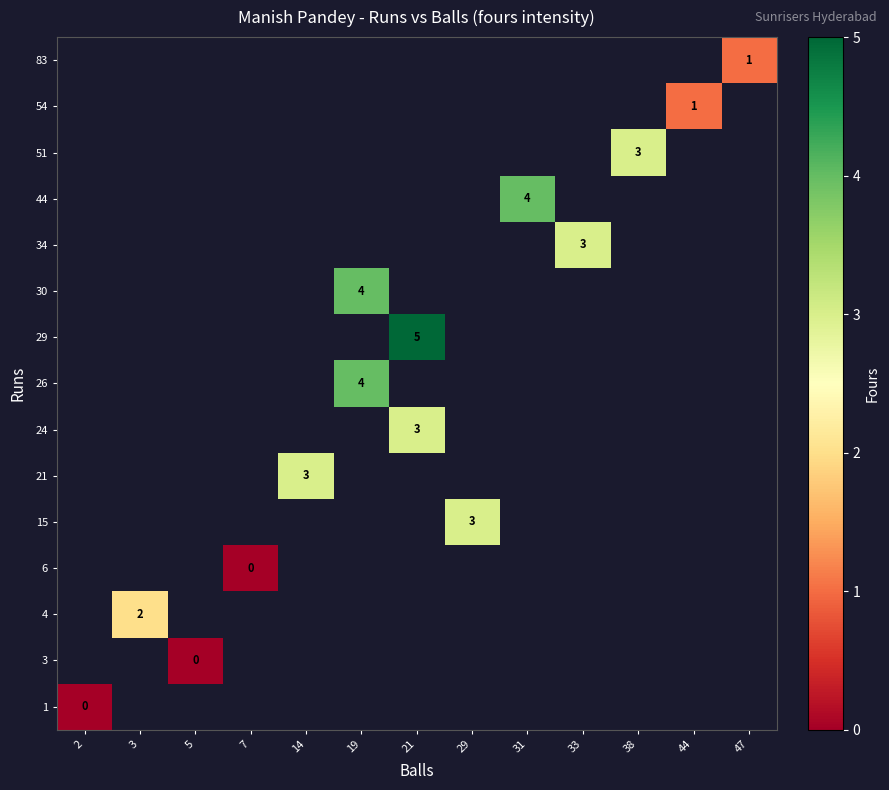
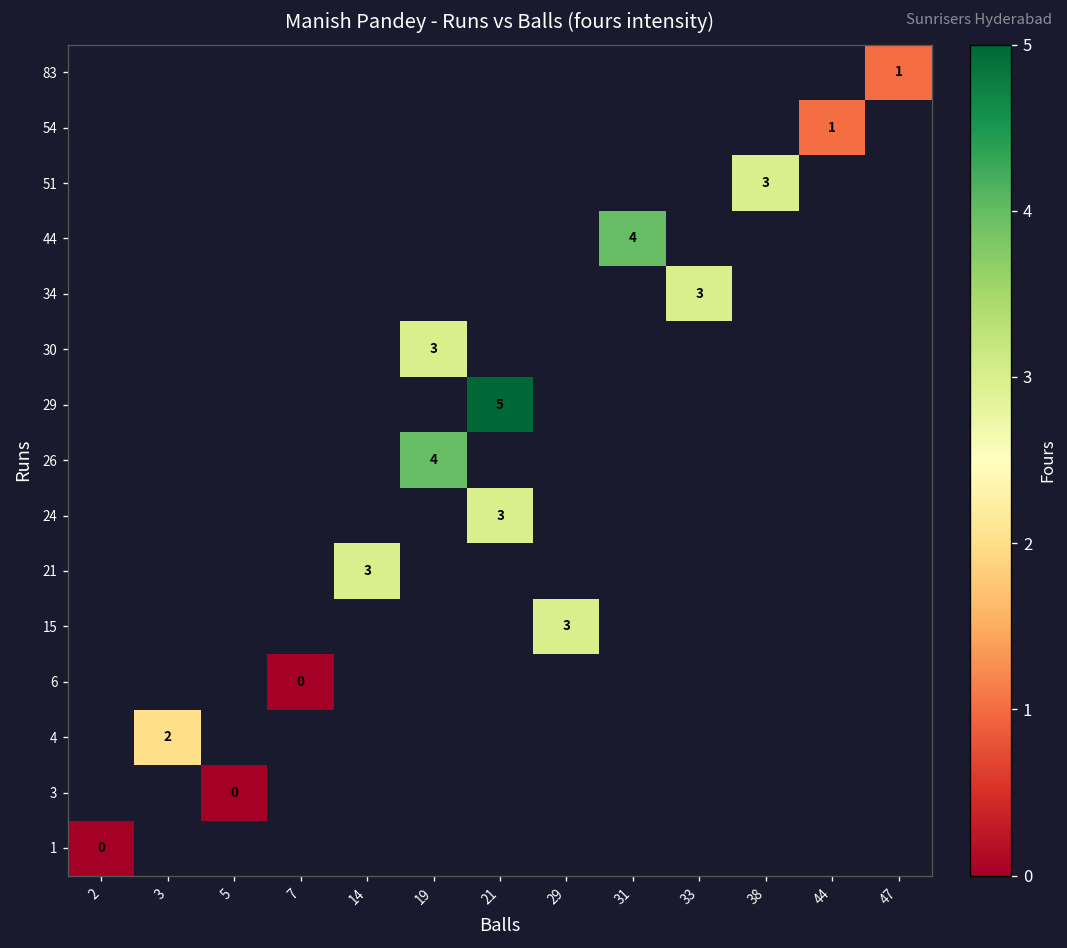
  {
    "83": {
      "47": 1
    },
    "54": {
      "44": 1
    },
    "51": {
      "38": 3
    },
    "44": {
      "31": 4
    },
    "34": {
      "33": 3
    },
    "30": {
-     "19": 4
+     "19": 3
    },
    "29": {
      "21": 5
    },
    "26": {
      "19": 4
    },
    "24": {
      "21": 3
    },
    "21": {
      "14": 3
    },
    "15": {
      "29": 3
    },
    "6": {
      "7": 0
    },
    "4": {
      "3": 2
    },
    "3": {
      "5": 0
    },
    "1": {
      "2": 0
    }
  }
